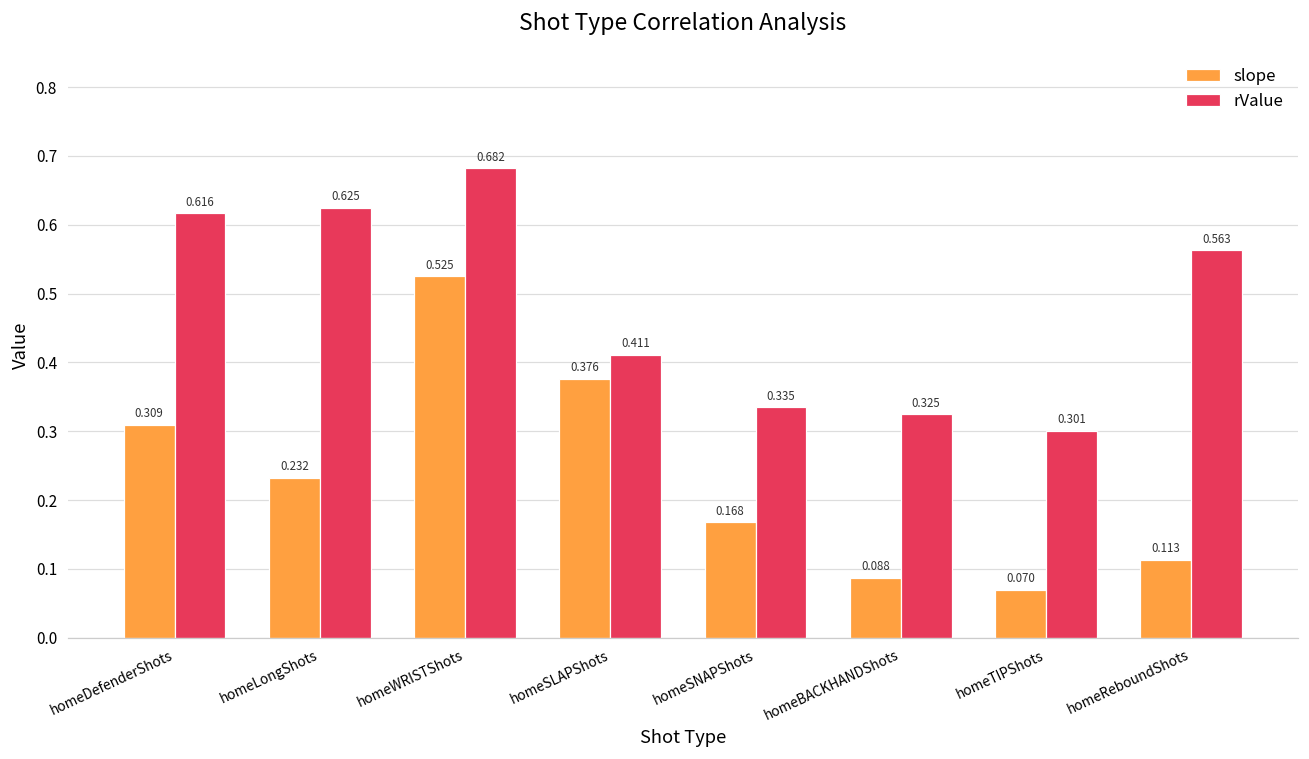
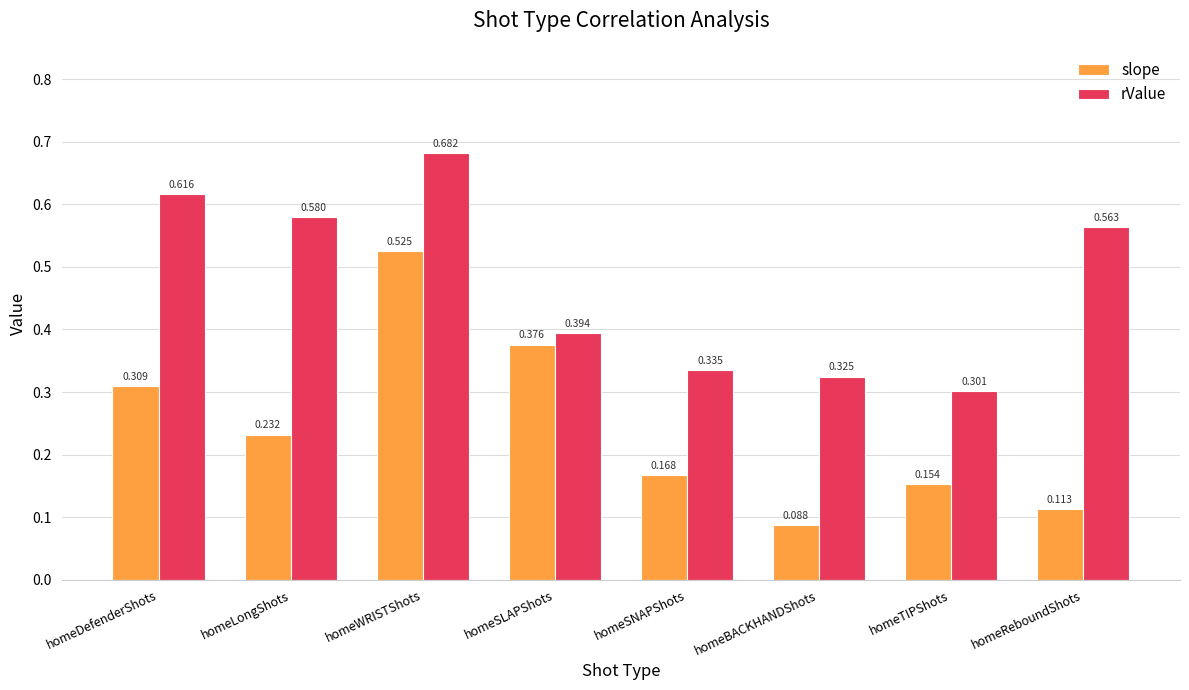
  {
    "slope": {
      "homeDefenderShots": 0.309,
      "homeLongShots": 0.232,
      "homeWRISTShots": 0.525,
      "homeSLAPShots": 0.376,
      "homeSNAPShots": 0.168,
      "homeBACKHANDShots": 0.088,
-     "homeTIPShots": 0.070,
+     "homeTIPShots": 0.154,
      "homeReboundShots": 0.113
    },
    "rValue": {
      "homeDefenderShots": 0.616,
-     "homeLongShots": 0.625,
+     "homeLongShots": 0.580,
      "homeWRISTShots": 0.682,
-     "homeSLAPShots": 0.411,
+     "homeSLAPShots": 0.394,
      "homeSNAPShots": 0.335,
      "homeBACKHANDShots": 0.325,
      "homeTIPShots": 0.301,
      "homeReboundShots": 0.563
    }
  }
